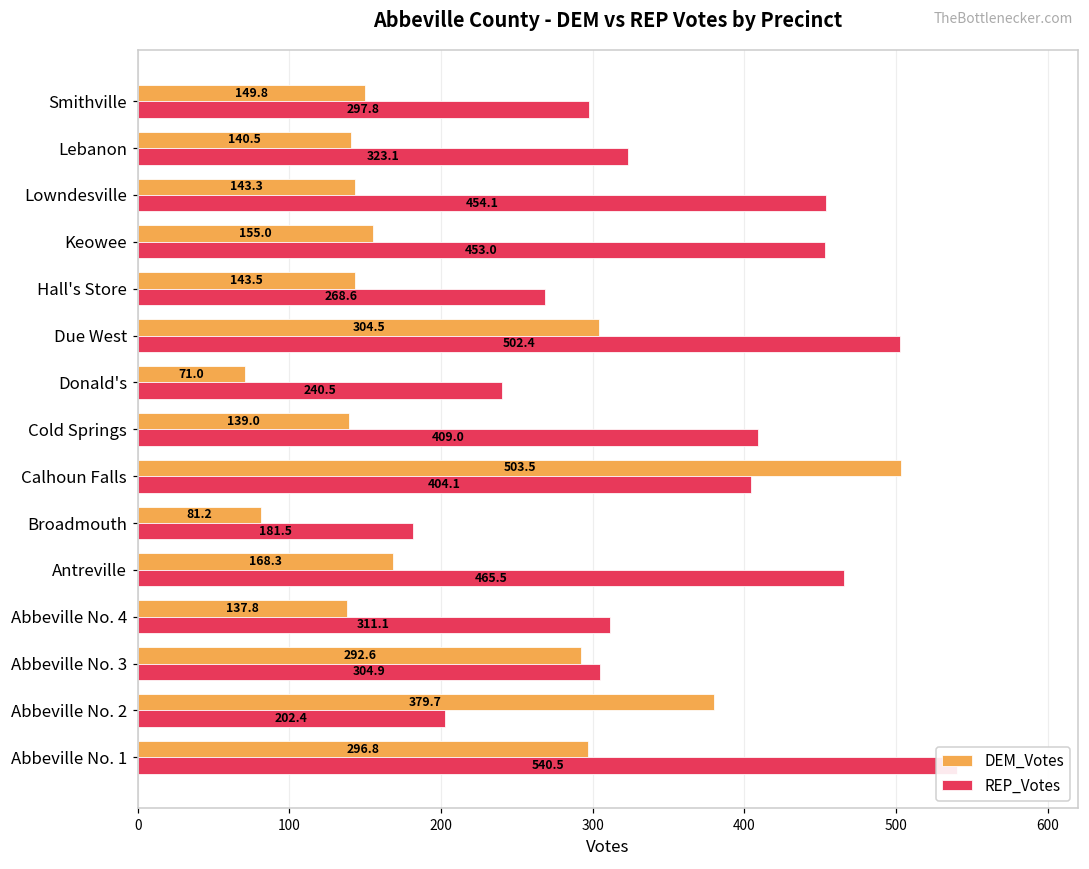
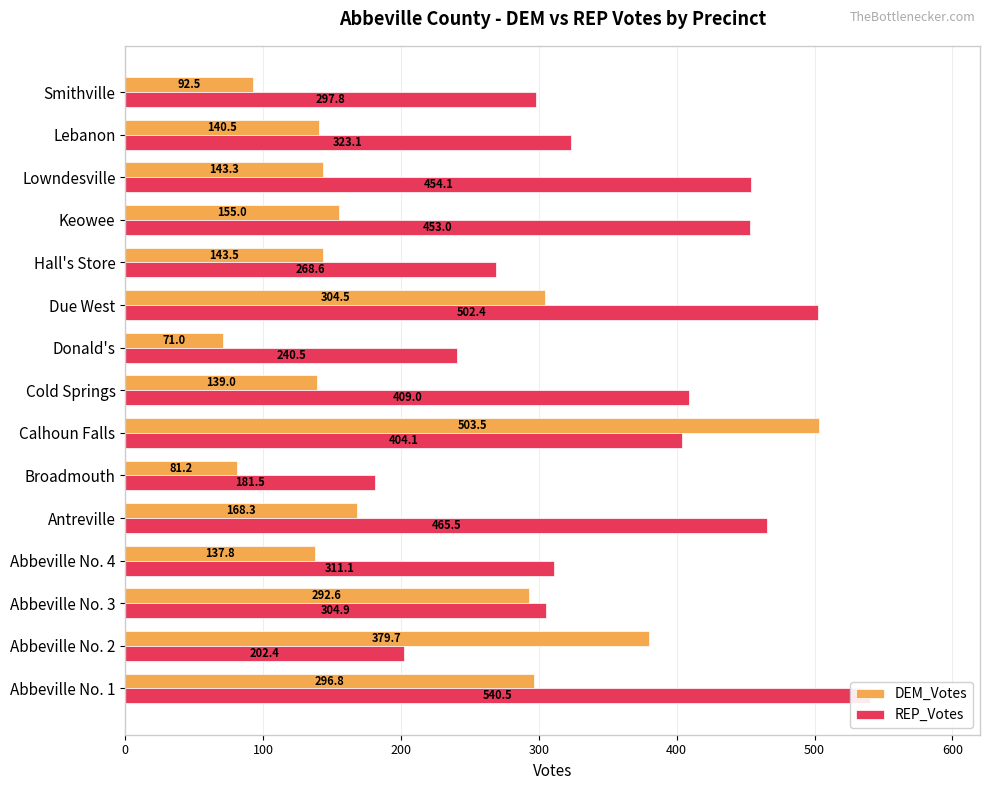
  {
    "DEM_Votes": {
-     "Smithville": 149.8,
+     "Smithville": 92.5,
      "Lebanon": 140.5,
      "Lowndesville": 143.3,
      "Keowee": 155.0,
      "Hall's Store": 143.5,
      "Due West": 304.5,
      "Donald's": 71.0,
      "Cold Springs": 139.0,
      "Calhoun Falls": 503.5,
      "Broadmouth": 81.2,
      "Antreville": 168.3,
      "Abbeville No. 4": 137.8,
      "Abbeville No. 3": 292.6,
      "Abbeville No. 2": 379.7,
      "Abbeville No. 1": 296.8
    },
    "REP_Votes": {
      "Smithville": 297.8,
      "Lebanon": 323.1,
      "Lowndesville": 454.1,
      "Keowee": 453.0,
      "Hall's Store": 268.6,
      "Due West": 502.4,
      "Donald's": 240.5,
      "Cold Springs": 409.0,
      "Calhoun Falls": 404.1,
      "Broadmouth": 181.5,
      "Antreville": 465.5,
      "Abbeville No. 4": 311.1,
      "Abbeville No. 3": 304.9,
      "Abbeville No. 2": 202.4
    }
  }
